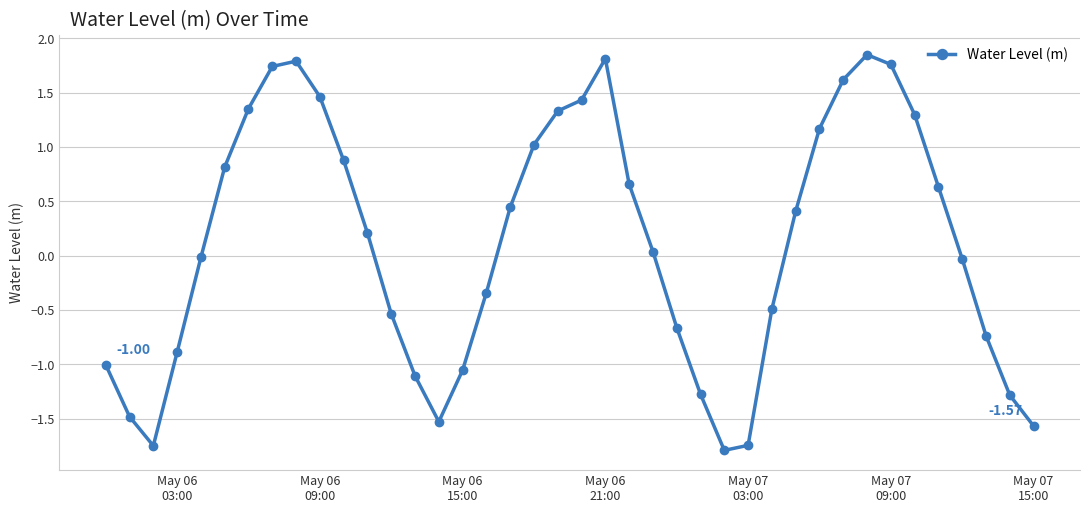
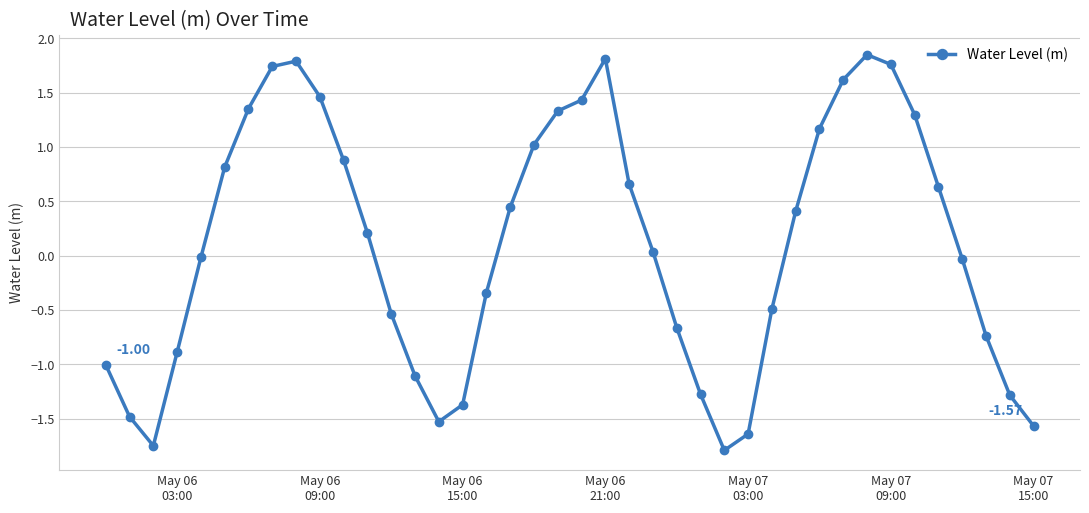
  {
    "May 06 03:00": -0.89,
    "May 06 09:00": 1.46,
-   "May 06 15:00": -1.05,
+   "May 06 15:00": -1.37,
    "May 06 21:00": 1.81,
-   "May 07 03:00": -1.75,
+   "May 07 03:00": -1.64,
    "May 07 09:00": 1.76
  }
